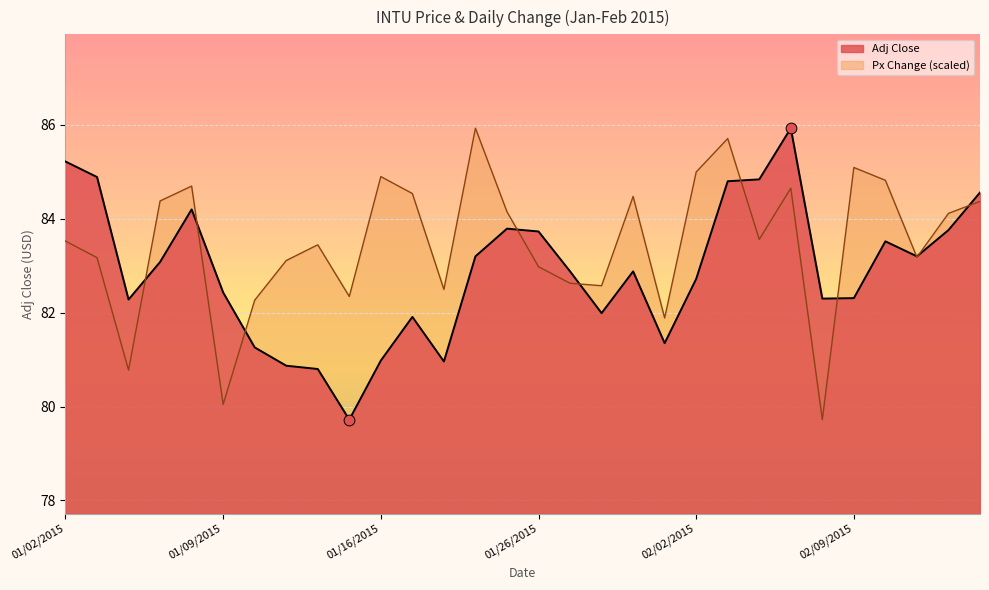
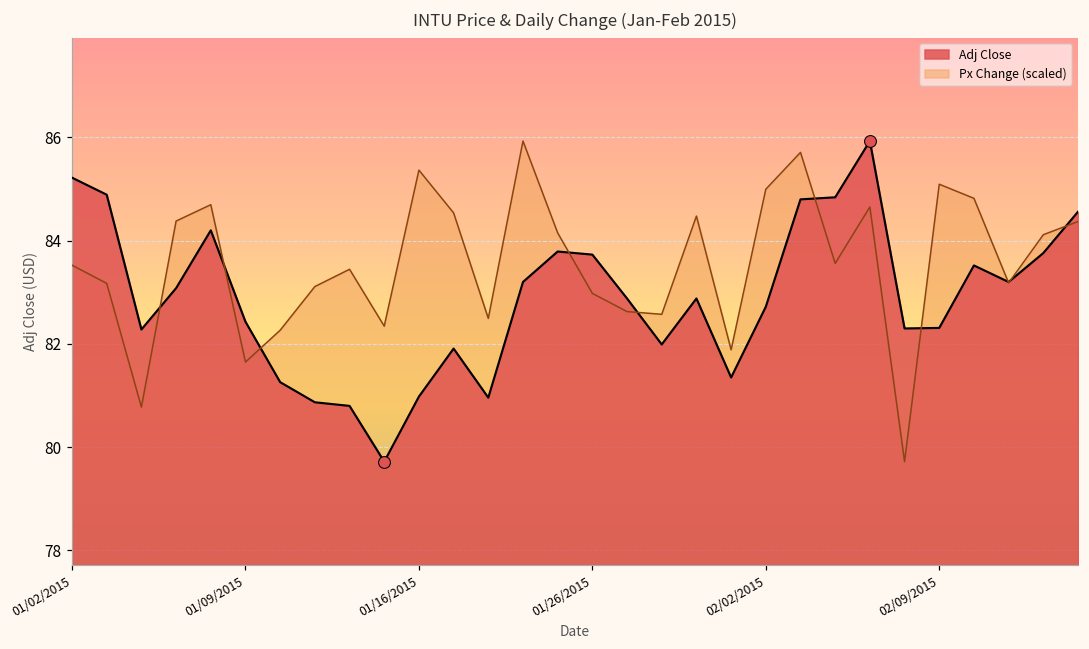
  {
    "Px Change (scaled)": {
      "01/02/2015": 83.5,
-     "01/09/2015": 80.0,
-     "01/16/2015": 84.9,
+     "01/09/2015": 81.6,
+     "01/16/2015": 85.4,
      "01/26/2015": 83.0,
      "02/02/2015": 85.0,
      "02/09/2015": 85.1
    }
  }
